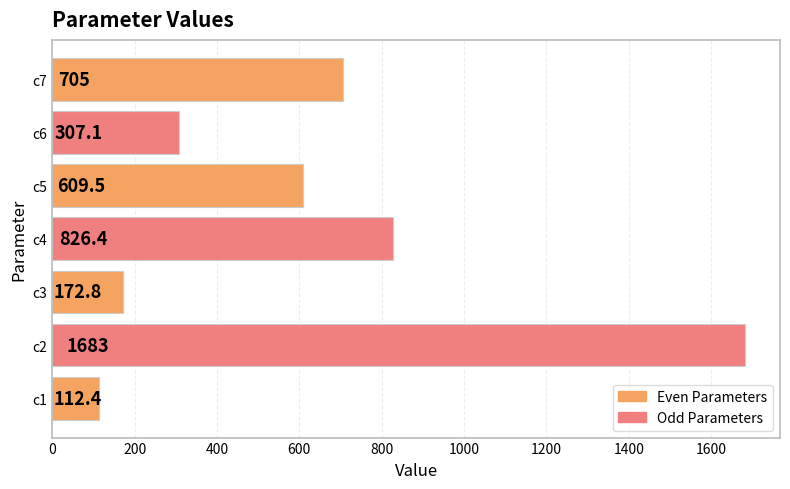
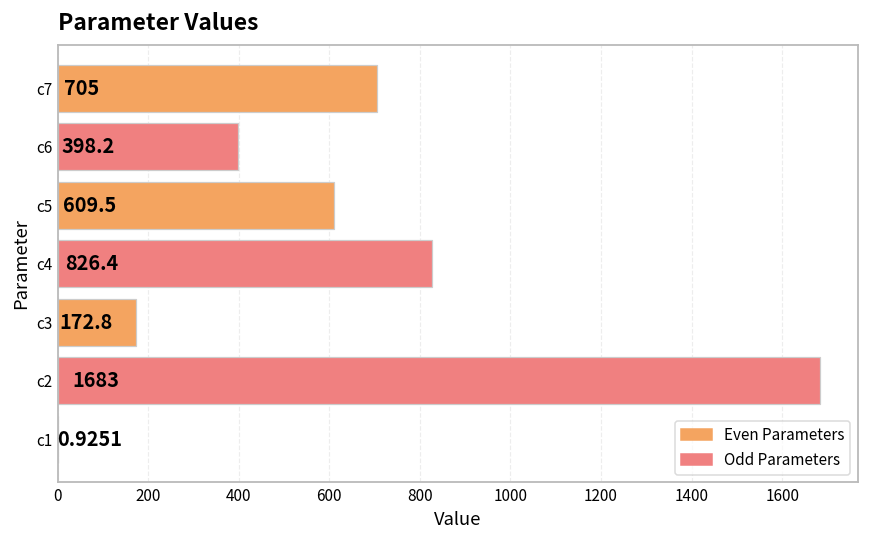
  {
    "c7": 705,
-   "c6": 307.1,
+   "c6": 398.2,
    "c5": 609.5,
    "c4": 826.4,
    "c3": 172.8,
    "c2": 1683,
-   "c1": 112.4
+   "c1": 0.9251
  }
